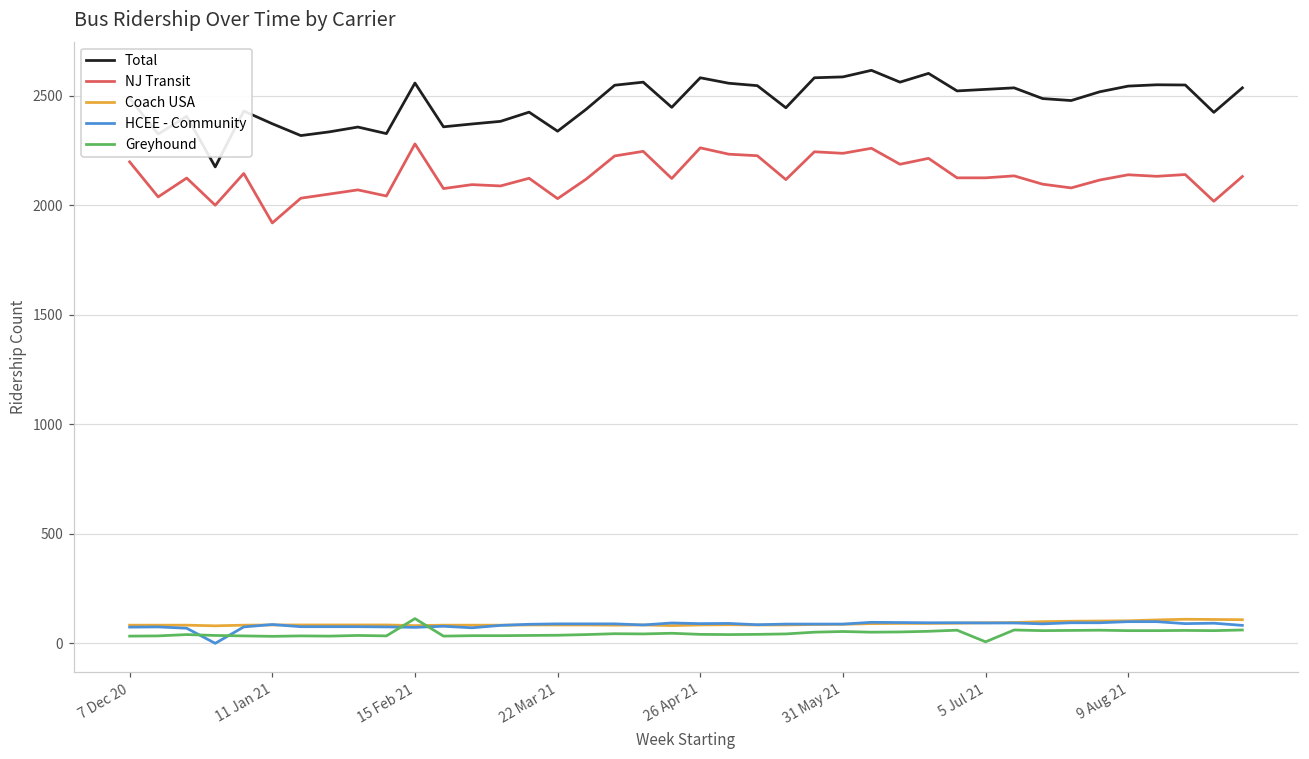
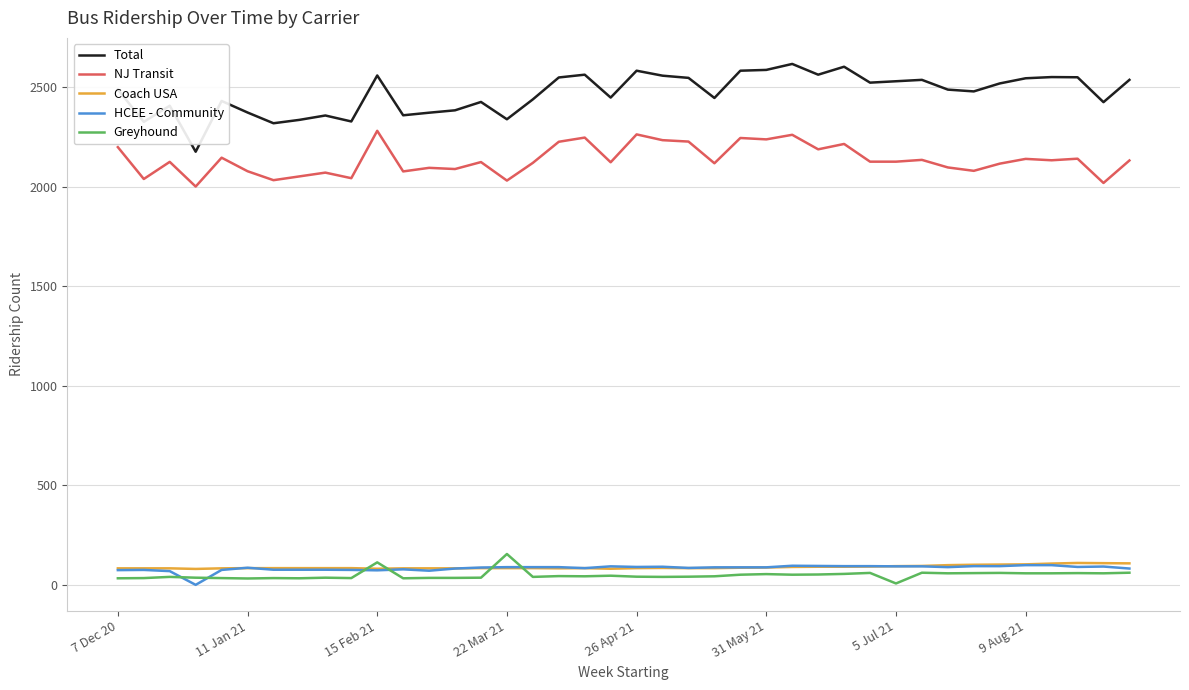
  {
    "Total": {
      "11 Jan 21": 2370,
      "15 Feb 21": 2560,
      "22 Mar 21": 2340,
      "26 Apr 21": 2580,
      "31 May 21": 2590,
      "5 Jul 21": 2530,
      "9 Aug 21": 2550
    },
    "NJ Transit": {
      "7 Dec 20": 2200,
-     "11 Jan 21": 1920,
+     "11 Jan 21": 2080,
      "15 Feb 21": 2280,
      "22 Mar 21": 2030,
      "26 Apr 21": 2260,
      "31 May 21": 2240,
      "5 Jul 21": 2130,
      "9 Aug 21": 2140
    },
    "Greyhound": {
      "7 Dec 20": 30,
      "11 Jan 21": 30,
      "15 Feb 21": 110,
-     "22 Mar 21": 40,
+     "22 Mar 21": 160,
      "26 Apr 21": 40,
      "31 May 21": 50,
      "5 Jul 21": 10,
      "9 Aug 21": 60
    }
  }
